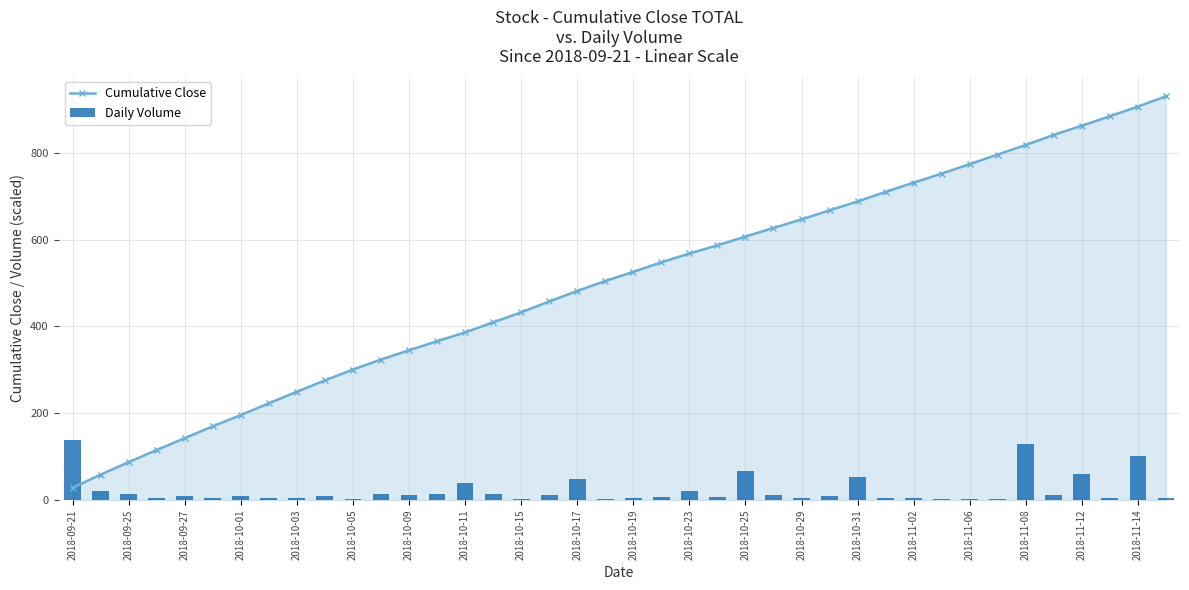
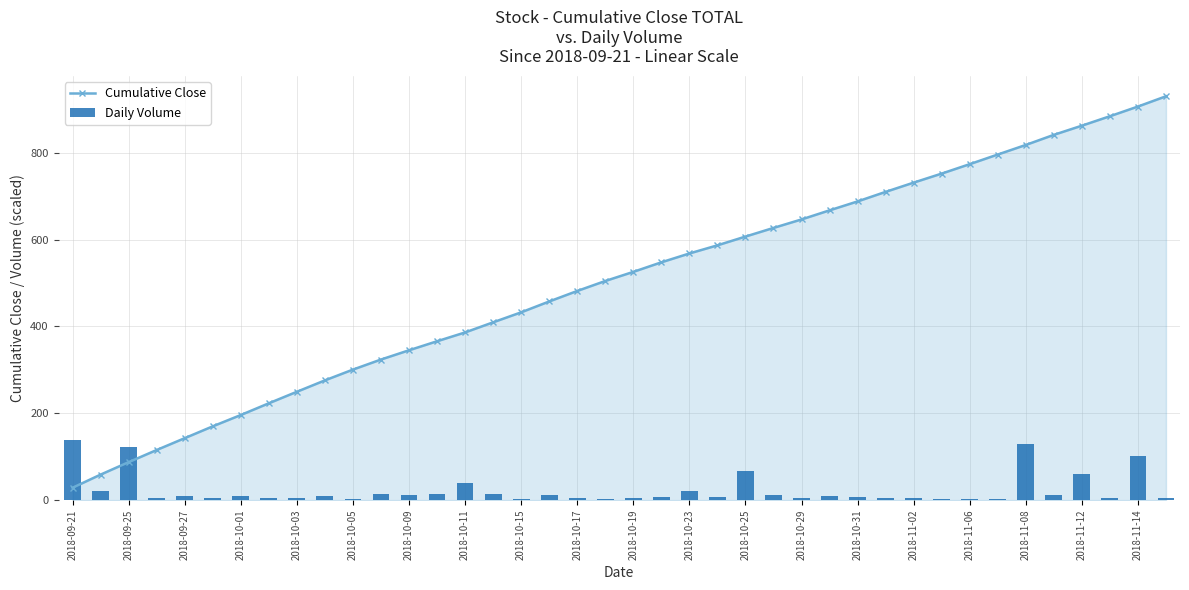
  {
    "Cumulative Close": {
      "2018-09-21": 30,
      "2018-09-25": 90,
      "2018-09-27": 140,
      "2018-10-01": 200,
      "2018-10-03": 250,
      "2018-10-05": 300,
      "2018-10-09": 340,
      "2018-10-11": 390,
      "2018-10-15": 430,
      "2018-10-17": 480,
      "2018-10-19": 530,
      "2018-10-23": 570,
      "2018-10-25": 610,
      "2018-10-29": 650,
      "2018-10-31": 690,
      "2018-11-02": 730,
      "2018-11-06": 770,
      "2018-11-08": 820,
      "2018-11-12": 860,
      "2018-11-14": 910
    },
    "Daily Volume": {
      "2018-09-21": 140,
-     "2018-09-25": 10,
+     "2018-09-25": 120,
      "2018-09-27": 10,
      "2018-10-01": 10,
      "2018-10-09": 10,
      "2018-10-11": 40,
-     "2018-10-17": 50,
+     "2018-10-17": 0,
      "2018-10-23": 20,
      "2018-10-25": 70,
-     "2018-10-31": 50,
+     "2018-10-31": 10,
      "2018-11-08": 130,
      "2018-11-12": 60,
      "2018-11-14": 100
    }
  }
